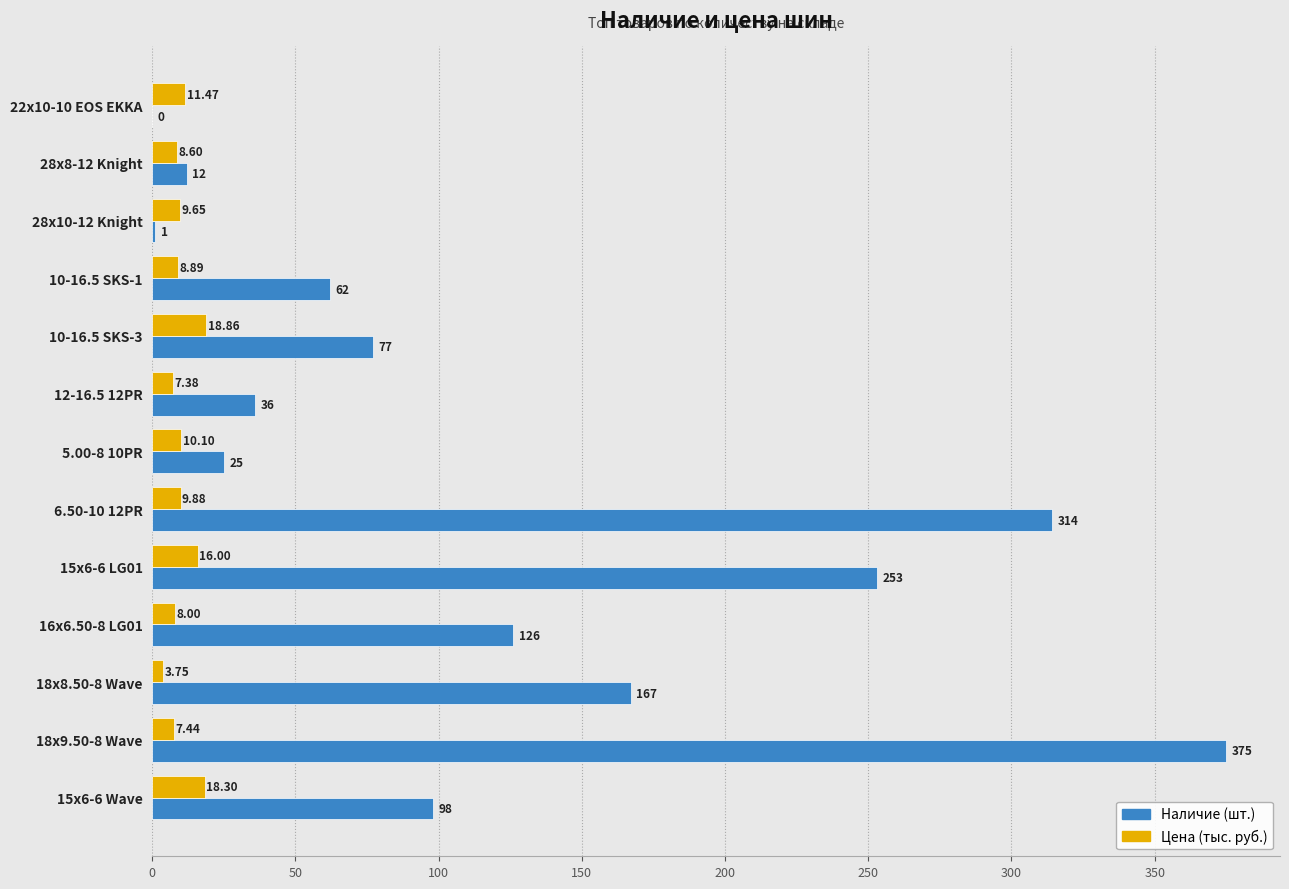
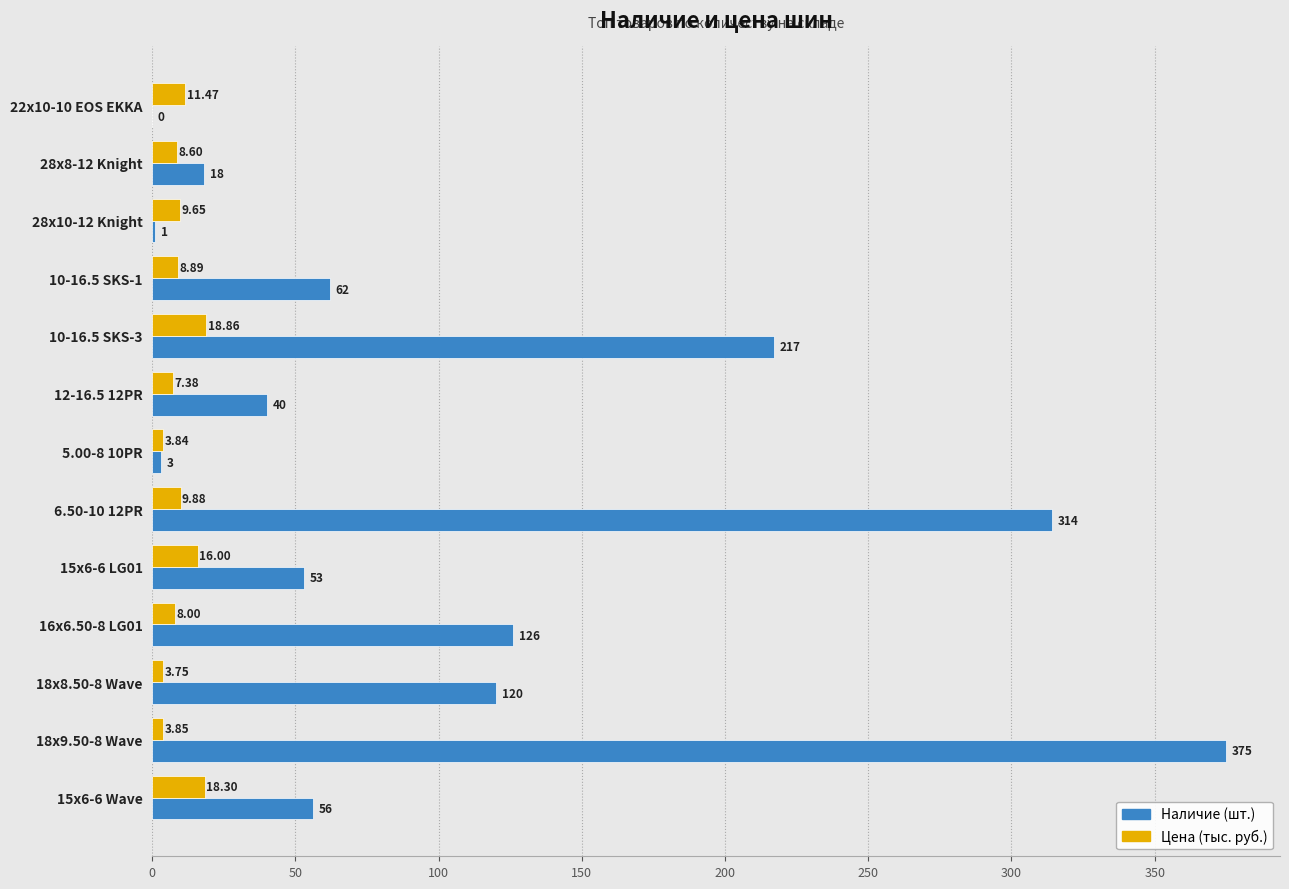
  {
    "Наличие (шт.)": {
      "22х10-10 EOS EKKA": 0,
-     "28х8-12 Knight": 12,
+     "28х8-12 Knight": 18,
      "28х10-12 Knight": 1,
      "10-16.5 SKS-1": 62,
-     "10-16.5 SKS-3": 77,
-     "12-16.5 12PR": 36,
-     "5.00-8 10PR": 25,
+     "10-16.5 SKS-3": 217,
+     "12-16.5 12PR": 40,
+     "5.00-8 10PR": 3,
      "6.50-10 12PR": 314,
-     "15х6-6 LG01": 253,
+     "15х6-6 LG01": 53,
      "16х6.50-8 LG01": 126,
-     "18х8.50-8 Wave": 167,
+     "18х8.50-8 Wave": 120,
      "18х9.50-8 Wave": 375,
-     "15х6-6 Wave": 98
+     "15х6-6 Wave": 56
    },
    "Цена (тыс. руб.)": {
      "22х10-10 EOS EKKA": 11.47,
      "28х8-12 Knight": 8.60,
      "28х10-12 Knight": 9.65,
      "10-16.5 SKS-1": 8.89,
      "10-16.5 SKS-3": 18.86,
      "12-16.5 12PR": 7.38,
-     "5.00-8 10PR": 10.10,
+     "5.00-8 10PR": 3.84,
      "6.50-10 12PR": 9.88,
      "15х6-6 LG01": 16.00,
      "16х6.50-8 LG01": 8.00,
      "18х8.50-8 Wave": 3.75,
-     "18х9.50-8 Wave": 7.44,
+     "18х9.50-8 Wave": 3.85,
      "15х6-6 Wave": 18.30
    }
  }
